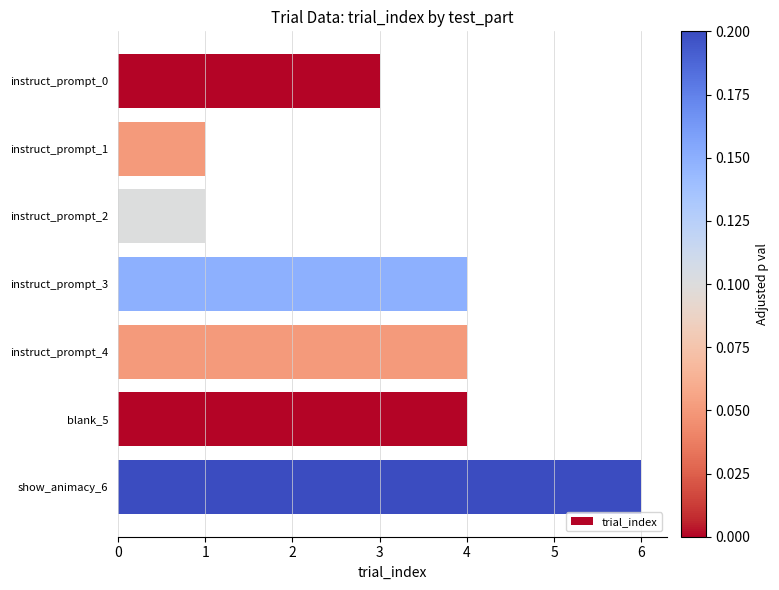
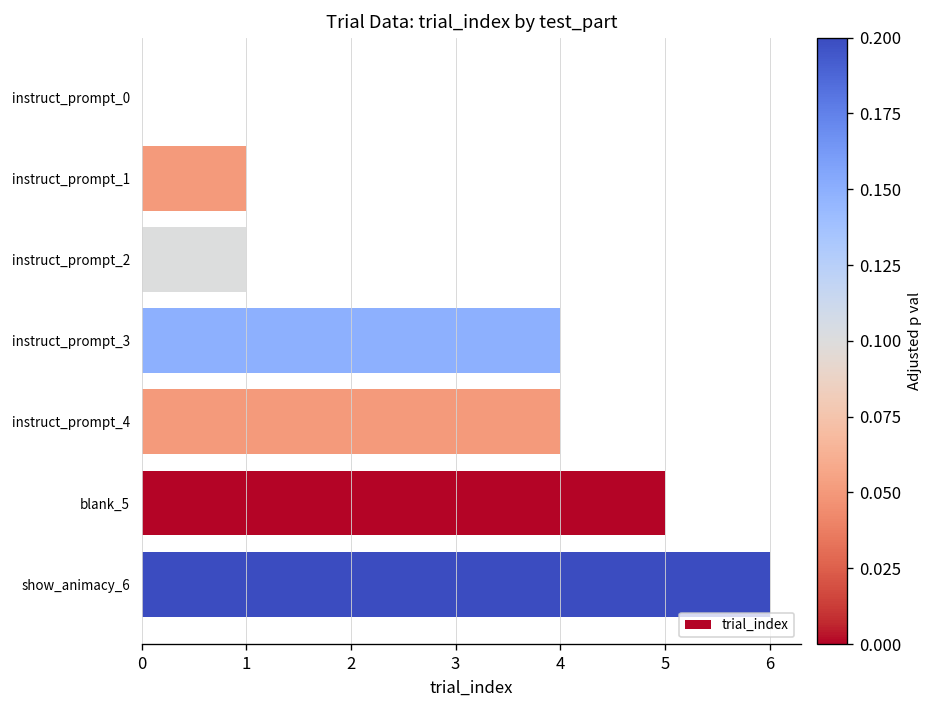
  {
-   "instruct_prompt_0": 3,
+   "instruct_prompt_0": 0,
    "instruct_prompt_1": 1,
    "instruct_prompt_2": 1,
    "instruct_prompt_3": 4,
    "instruct_prompt_4": 4,
-   "blank_5": 4,
+   "blank_5": 5,
    "show_animacy_6": 6
  }
